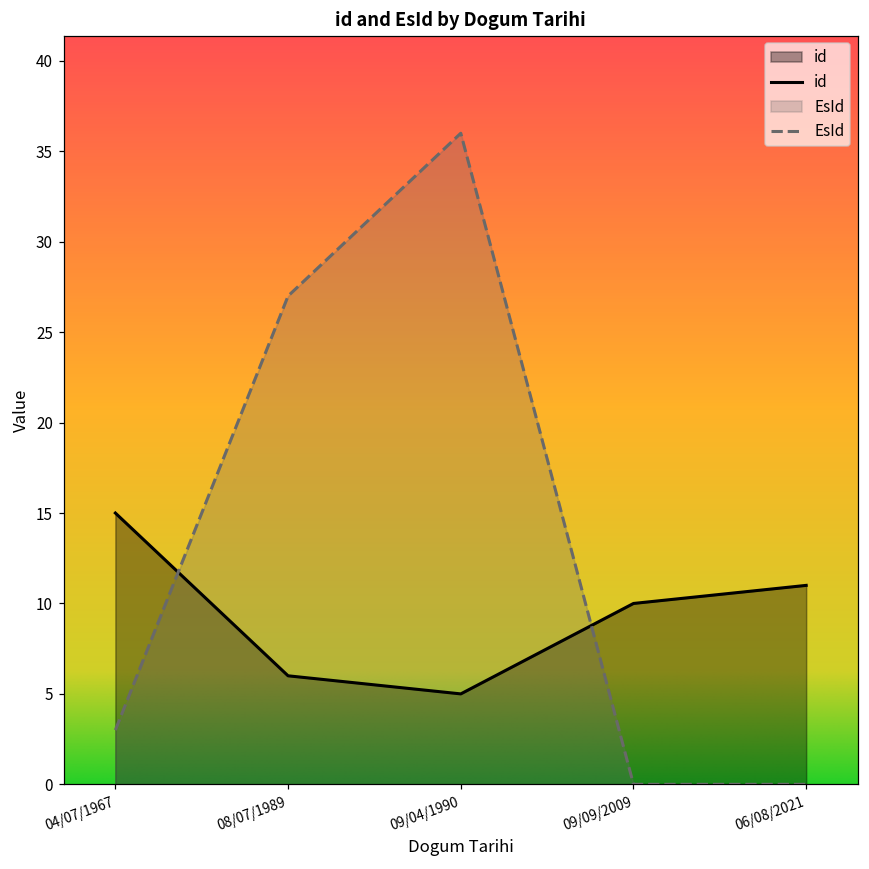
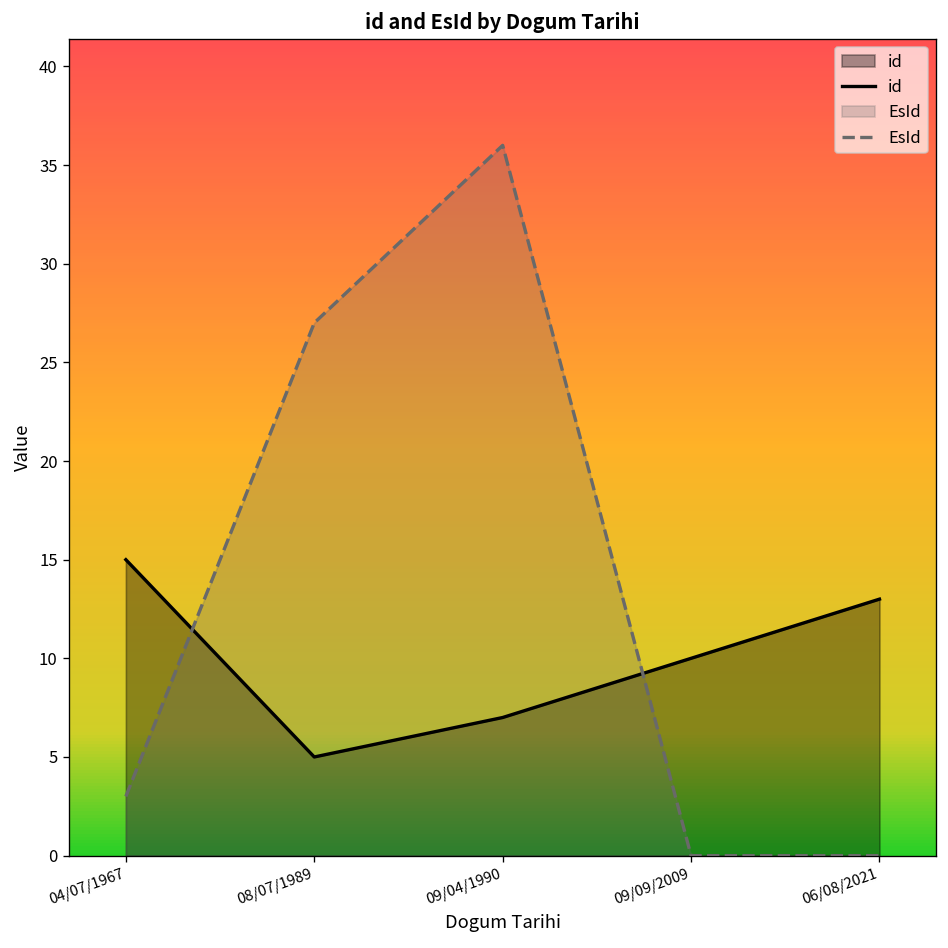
  {
    "id": {
      "04/07/1967": 15,
-     "08/07/1989": 6,
-     "09/04/1990": 5,
+     "08/07/1989": 5,
+     "09/04/1990": 7,
      "09/09/2009": 10,
-     "06/08/2021": 11
+     "06/08/2021": 13
    },
    "EsId": {
      "04/07/1967": 3,
      "08/07/1989": 27,
      "09/04/1990": 36,
      "09/09/2009": 0,
      "06/08/2021": 0
    }
  }
